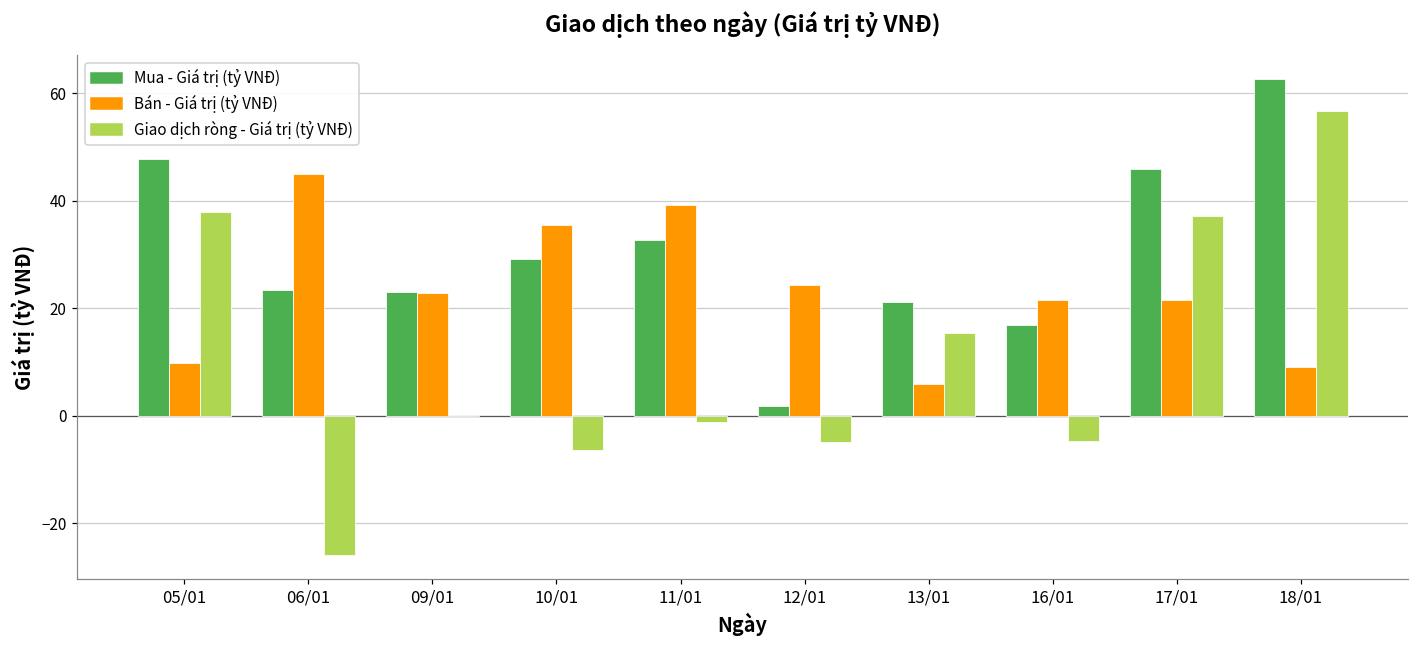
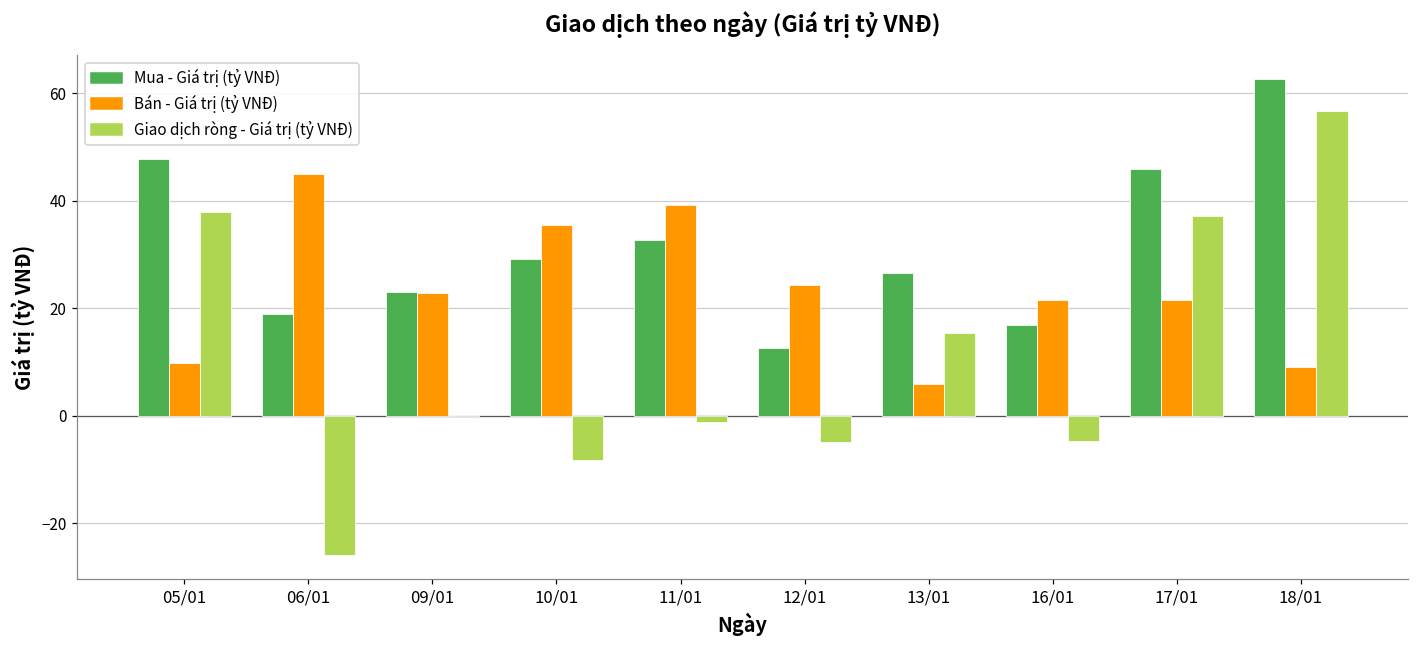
  {
    "Mua - Giá trị (tỷ VNĐ)": {
      "05/01": 48,
-     "06/01": 23,
+     "06/01": 19,
      "09/01": 23,
      "10/01": 29,
      "11/01": 33,
-     "12/01": 2,
-     "13/01": 21,
+     "12/01": 13,
+     "13/01": 27,
      "16/01": 17,
      "17/01": 46,
      "18/01": 63
    },
    "Bán - Giá trị (tỷ VNĐ)": {
      "05/01": 10,
      "06/01": 45,
      "09/01": 23,
      "10/01": 36,
      "11/01": 39,
      "12/01": 24,
      "13/01": 6,
      "16/01": 22,
      "17/01": 22,
      "18/01": 9
    },
    "Giao dịch ròng - Giá trị (tỷ VNĐ)": {
      "05/01": 38,
      "06/01": -26,
-     "10/01": -6,
+     "10/01": -8,
      "11/01": -1,
      "12/01": -5,
      "13/01": 15,
      "16/01": -5,
      "17/01": 37,
      "18/01": 57
    }
  }
